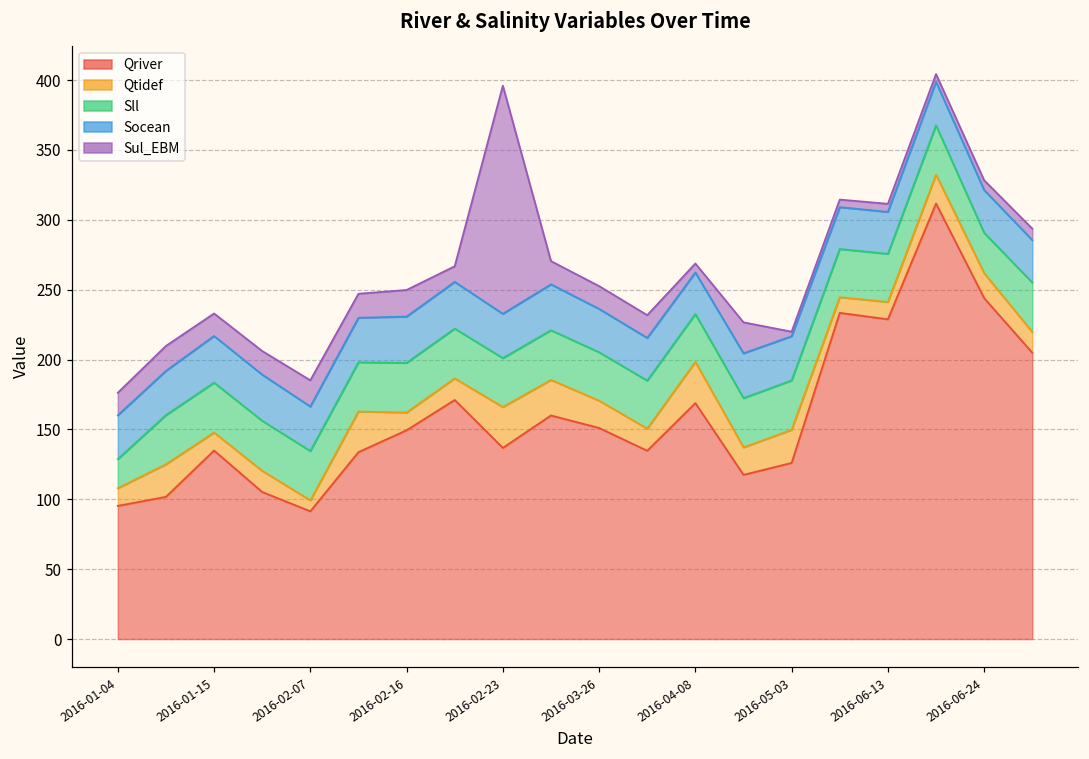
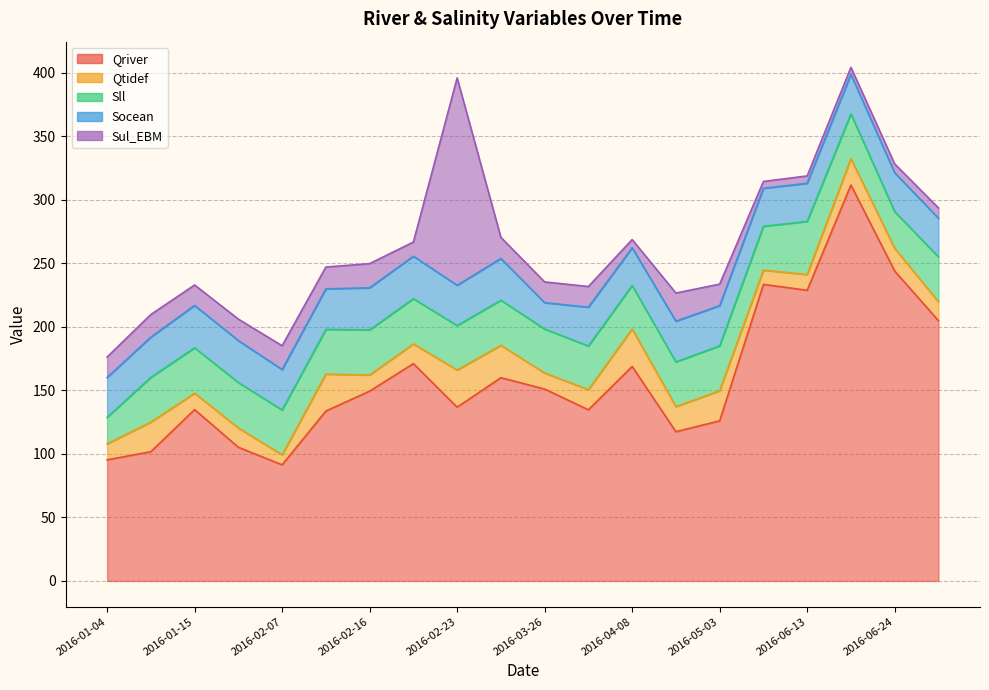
  {
    "Qriver": {
      "2016-01-04": 95,
      "2016-01-15": 135,
      "2016-02-07": 91,
      "2016-02-16": 149,
      "2016-02-23": 137,
      "2016-03-26": 151,
      "2016-04-08": 169,
      "2016-05-03": 126,
      "2016-06-13": 229,
      "2016-06-24": 244
    },
    "Qtidef": {
      "2016-01-04": 13,
      "2016-01-15": 13,
      "2016-02-07": 8,
      "2016-02-16": 13,
      "2016-02-23": 29,
-     "2016-03-26": 20,
+     "2016-03-26": 13,
      "2016-04-08": 29,
      "2016-05-03": 24,
      "2016-06-13": 12,
      "2016-06-24": 18
    },
    "Sll": {
      "2016-01-04": 21,
      "2016-01-15": 36,
      "2016-02-07": 35,
      "2016-02-16": 36,
      "2016-02-23": 35,
      "2016-03-26": 35,
      "2016-04-08": 34,
      "2016-05-03": 35,
-     "2016-06-13": 34,
+     "2016-06-13": 42,
      "2016-06-24": 29
    },
    "Socean": {
      "2016-01-04": 31,
      "2016-01-15": 33,
      "2016-02-07": 32,
      "2016-02-16": 33,
      "2016-02-23": 32,
-     "2016-03-26": 31,
+     "2016-03-26": 21,
      "2016-04-08": 30,
      "2016-05-03": 32,
      "2016-06-13": 30,
      "2016-06-24": 31
    },
    "Sul_EBM": {
      "2016-01-04": 16,
      "2016-01-15": 16,
      "2016-02-07": 19,
      "2016-02-16": 19,
      "2016-02-23": 163,
      "2016-03-26": 16,
      "2016-04-08": 6,
-     "2016-05-03": 3,
+     "2016-05-03": 17,
      "2016-06-13": 6,
      "2016-06-24": 7
    }
  }
